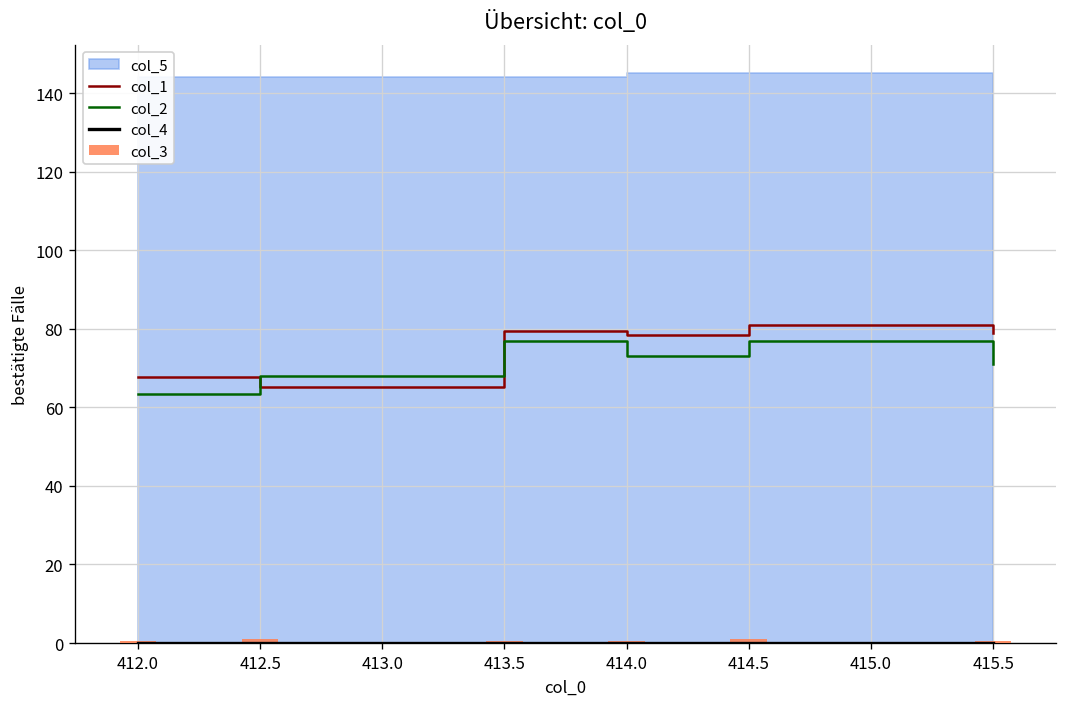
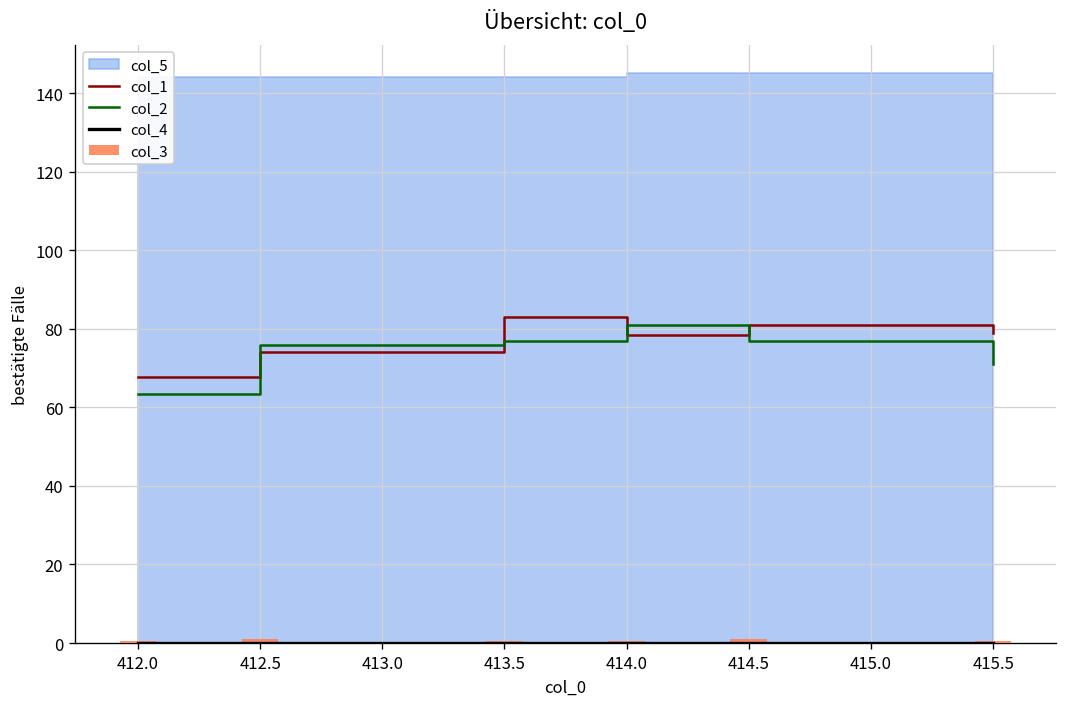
  {
    "col_1": {
      "412.0": 68,
-     "412.5": 65,
-     "413.5": 79,
+     "412.5": 74,
+     "413.5": 83,
      "414.0": 78,
      "414.5": 81,
      "415.5": 79
    },
    "col_3": {
      "412.5": 1,
      "414.5": 1
    },
    "col_2": {
      "412.0": 63,
-     "412.5": 68,
+     "412.5": 76,
      "413.5": 77,
-     "414.0": 73,
+     "414.0": 81,
      "414.5": 77,
      "415.5": 71
    },
    "col_4": {
      "412.0": 0,
      "412.5": 0,
      "413.5": 0,
      "414.0": 0,
      "414.5": 0,
      "415.5": 0
    }
  }
